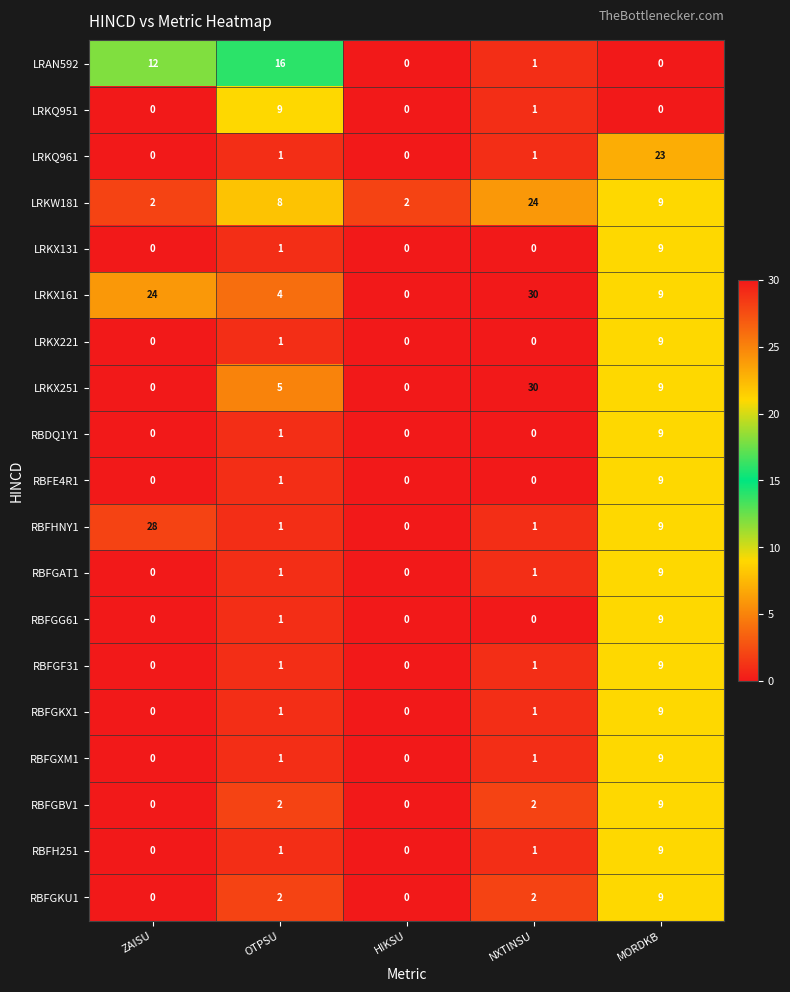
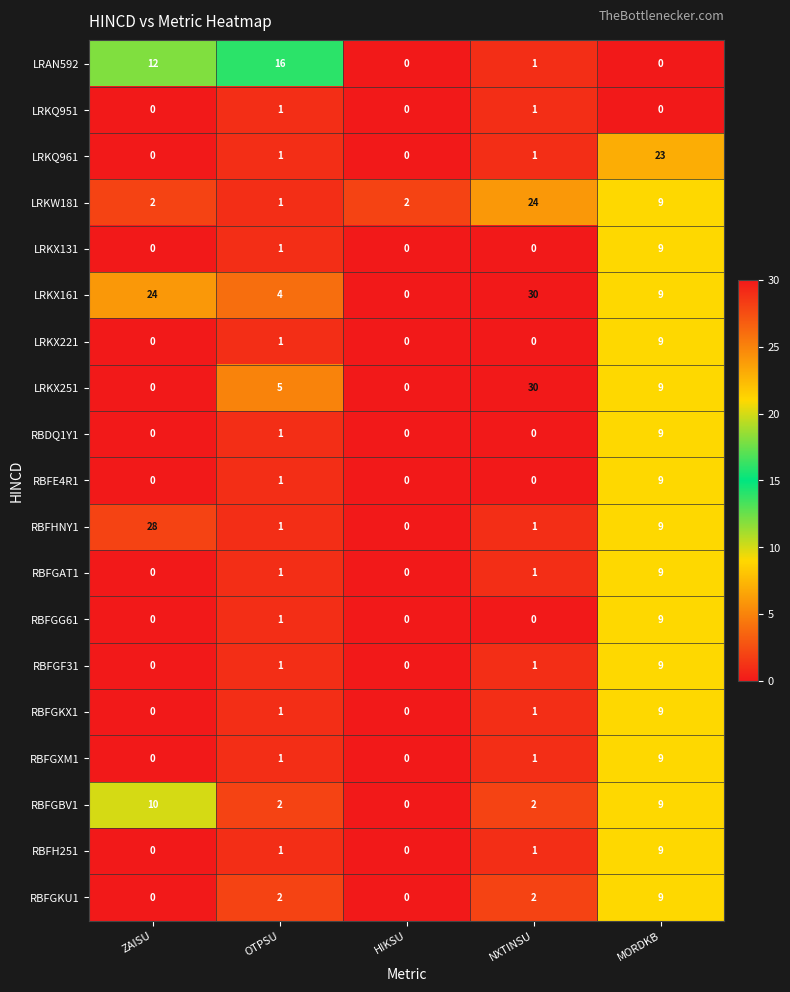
  {
    "LRAN592": {
      "ZAISU": 12,
      "OTPSU": 16,
      "HIKSU": 0,
      "NXTINSU": 1,
      "MORDKB": 0
    },
    "LRKQ951": {
      "ZAISU": 0,
-     "OTPSU": 9,
+     "OTPSU": 1,
      "HIKSU": 0,
      "NXTINSU": 1,
      "MORDKB": 0
    },
    "LRKQ961": {
      "ZAISU": 0,
      "OTPSU": 1,
      "HIKSU": 0,
      "NXTINSU": 1,
      "MORDKB": 23
    },
    "LRKW181": {
      "ZAISU": 2,
-     "OTPSU": 8,
+     "OTPSU": 1,
      "HIKSU": 2,
      "NXTINSU": 24,
      "MORDKB": 9
    },
    "LRKX131": {
      "ZAISU": 0,
      "OTPSU": 1,
      "HIKSU": 0,
      "NXTINSU": 0,
      "MORDKB": 9
    },
    "LRKX161": {
      "ZAISU": 24,
      "OTPSU": 4,
      "HIKSU": 0,
      "NXTINSU": 30,
      "MORDKB": 9
    },
    "LRKX221": {
      "ZAISU": 0,
      "OTPSU": 1,
      "HIKSU": 0,
      "NXTINSU": 0,
      "MORDKB": 9
    },
    "LRKX251": {
      "ZAISU": 0,
      "OTPSU": 5,
      "HIKSU": 0,
      "NXTINSU": 30,
      "MORDKB": 9
    },
    "RBDQ1Y1": {
      "ZAISU": 0,
      "OTPSU": 1,
      "HIKSU": 0,
      "NXTINSU": 0,
      "MORDKB": 9
    },
    "RBFE4R1": {
      "ZAISU": 0,
      "OTPSU": 1,
      "HIKSU": 0,
      "NXTINSU": 0,
      "MORDKB": 9
    },
    "RBFHNY1": {
      "ZAISU": 28,
      "OTPSU": 1,
      "HIKSU": 0,
      "NXTINSU": 1,
      "MORDKB": 9
    },
    "RBFGAT1": {
      "ZAISU": 0,
      "OTPSU": 1,
      "HIKSU": 0,
      "NXTINSU": 1,
      "MORDKB": 9
    },
    "RBFGG61": {
      "ZAISU": 0,
      "OTPSU": 1,
      "HIKSU": 0,
      "NXTINSU": 0,
      "MORDKB": 9
    },
    "RBFGF31": {
      "ZAISU": 0,
      "OTPSU": 1,
      "HIKSU": 0,
      "NXTINSU": 1,
      "MORDKB": 9
    },
    "RBFGKX1": {
      "ZAISU": 0,
      "OTPSU": 1,
      "HIKSU": 0,
      "NXTINSU": 1,
      "MORDKB": 9
    },
    "RBFGXM1": {
      "ZAISU": 0,
      "OTPSU": 1,
      "HIKSU": 0,
      "NXTINSU": 1,
      "MORDKB": 9
    },
    "RBFGBV1": {
-     "ZAISU": 0,
+     "ZAISU": 10,
      "OTPSU": 2,
      "HIKSU": 0,
      "NXTINSU": 2,
      "MORDKB": 9
    },
    "RBFH251": {
      "ZAISU": 0,
      "OTPSU": 1,
      "HIKSU": 0,
      "NXTINSU": 1,
      "MORDKB": 9
    },
    "RBFGKU1": {
      "ZAISU": 0,
      "OTPSU": 2,
      "HIKSU": 0,
      "NXTINSU": 2,
      "MORDKB": 9
    }
  }
